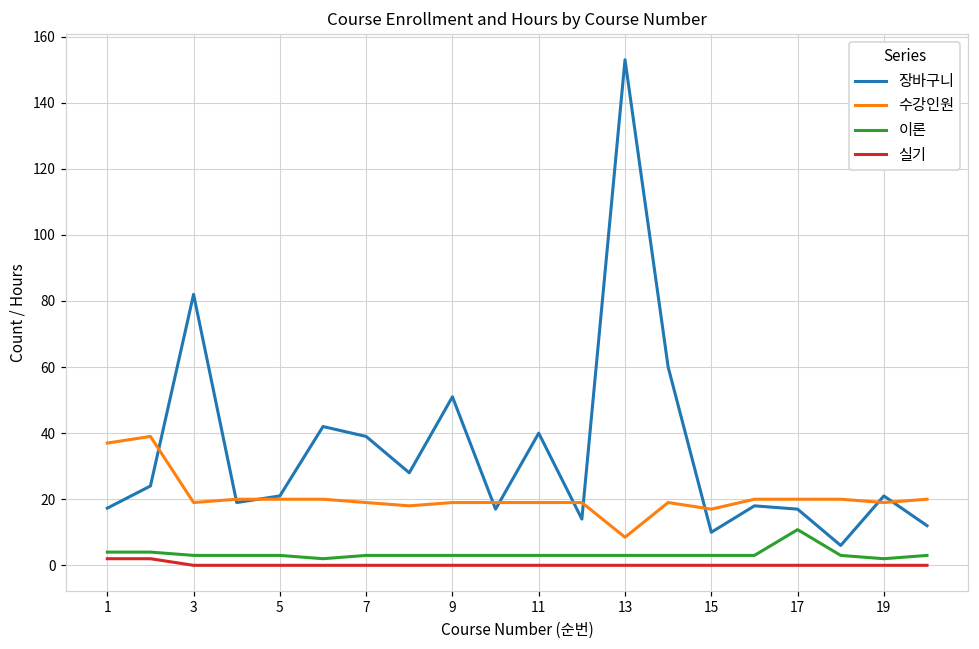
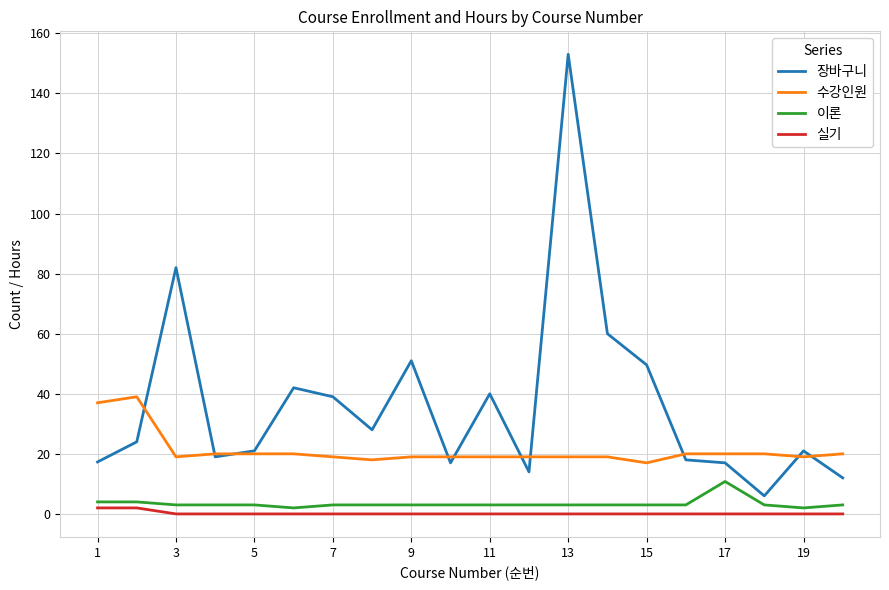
  {
    "장바구니": {
      "1": 17,
      "3": 82,
      "5": 21,
      "7": 39,
      "9": 51,
      "11": 40,
      "13": 153,
-     "15": 10,
+     "15": 50,
      "17": 17,
      "19": 21
    },
    "수강인원": {
      "1": 37,
      "3": 19,
      "5": 20,
      "7": 19,
      "9": 19,
      "11": 19,
-     "13": 9,
+     "13": 19,
      "15": 17,
      "17": 20,
      "19": 19
    },
    "이론": {
      "1": 4,
      "3": 3,
      "5": 3,
      "7": 3,
      "9": 3,
      "11": 3,
      "13": 3,
      "15": 3,
      "17": 11,
      "19": 2
    },
    "실기": {
      "1": 2,
      "3": 0,
      "5": 0,
      "7": 0,
      "9": 0,
      "11": 0,
      "13": 0,
      "15": 0,
      "17": 0,
      "19": 0
    }
  }
